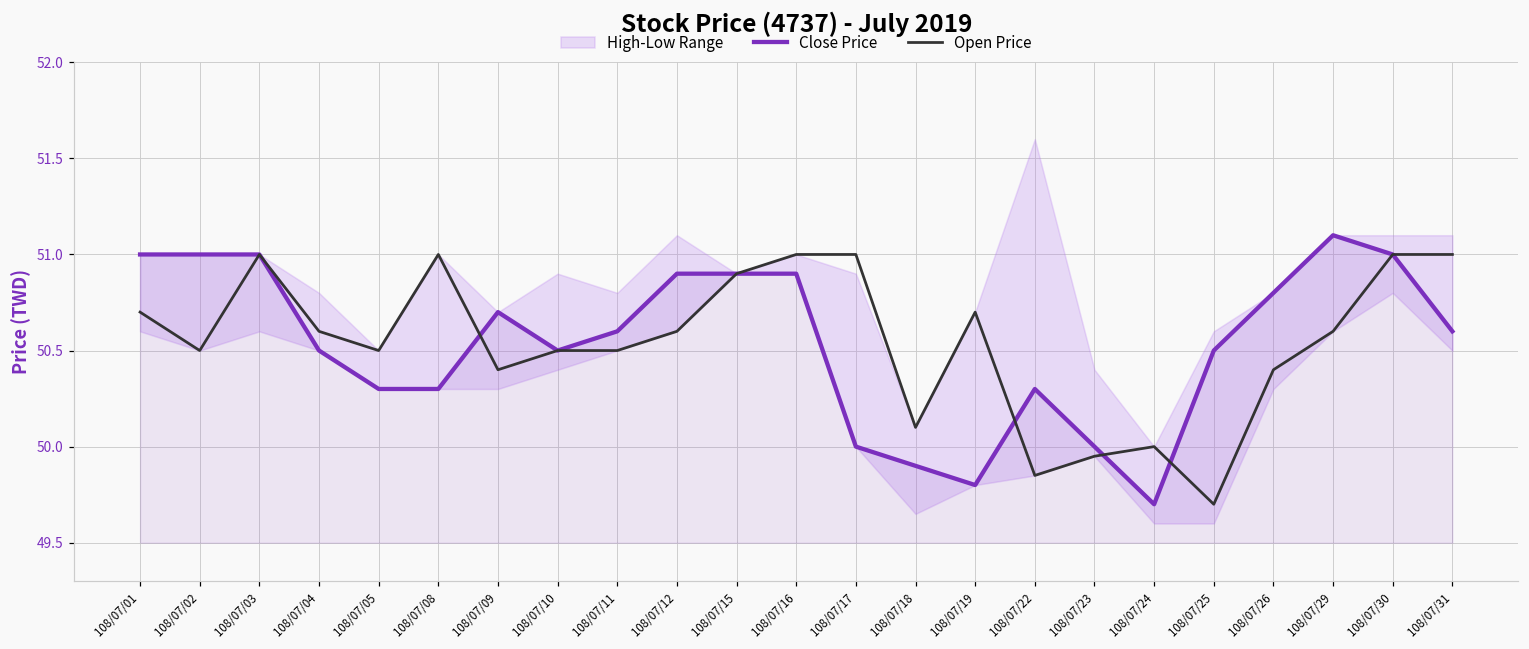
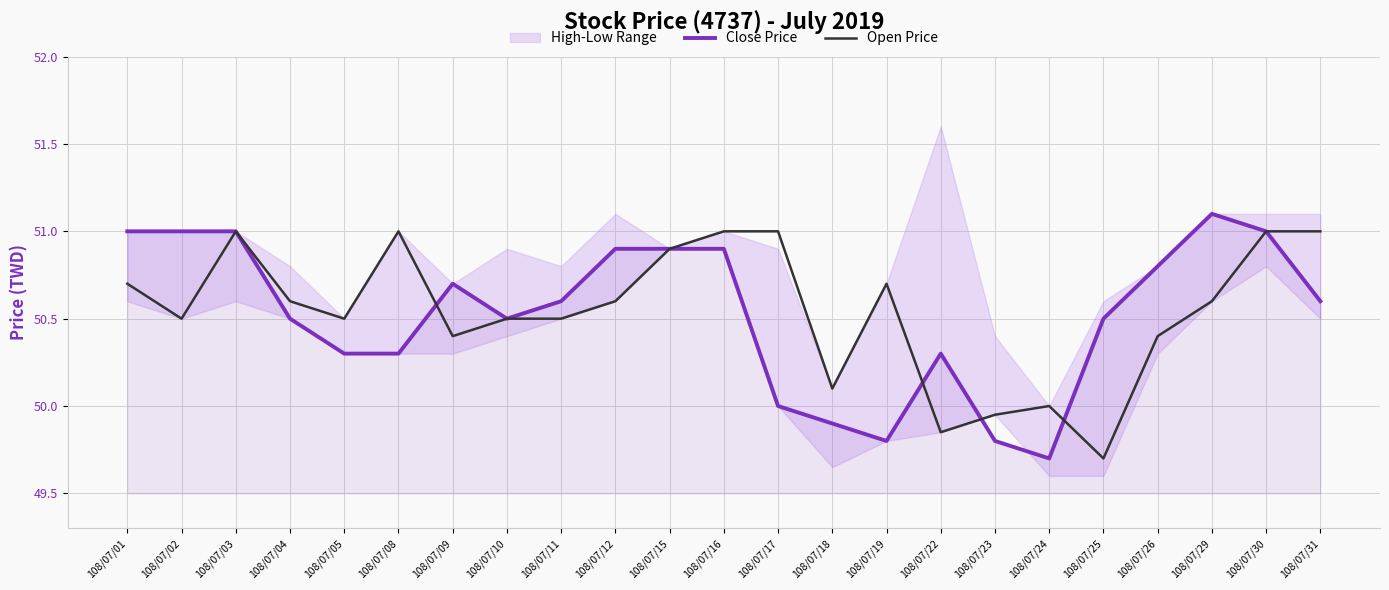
  {
    "Close Price": {
      "108/07/04": 50.5,
      "108/07/05": 50.3,
      "108/07/08": 50.3,
      "108/07/11": 50.6,
      "108/07/12": 50.9,
      "108/07/16": 50.9,
      "108/07/17": 50.0,
      "108/07/18": 49.9,
      "108/07/19": 49.8,
      "108/07/22": 50.3,
-     "108/07/23": 50.0,
+     "108/07/23": 49.8,
      "108/07/24": 49.7,
      "108/07/25": 50.5,
      "108/07/31": 50.6
    },
    "Open Price": {
      "108/07/01": 50.7,
      "108/07/02": 50.5,
      "108/07/04": 50.6,
      "108/07/09": 50.4,
      "108/07/11": 50.5,
      "108/07/12": 50.6,
      "108/07/17": 51.0,
      "108/07/22": 49.85,
      "108/07/23": 49.95,
      "108/07/25": 49.7,
      "108/07/26": 50.4,
      "108/07/29": 50.6,
      "108/07/31": 51.0
    }
  }
